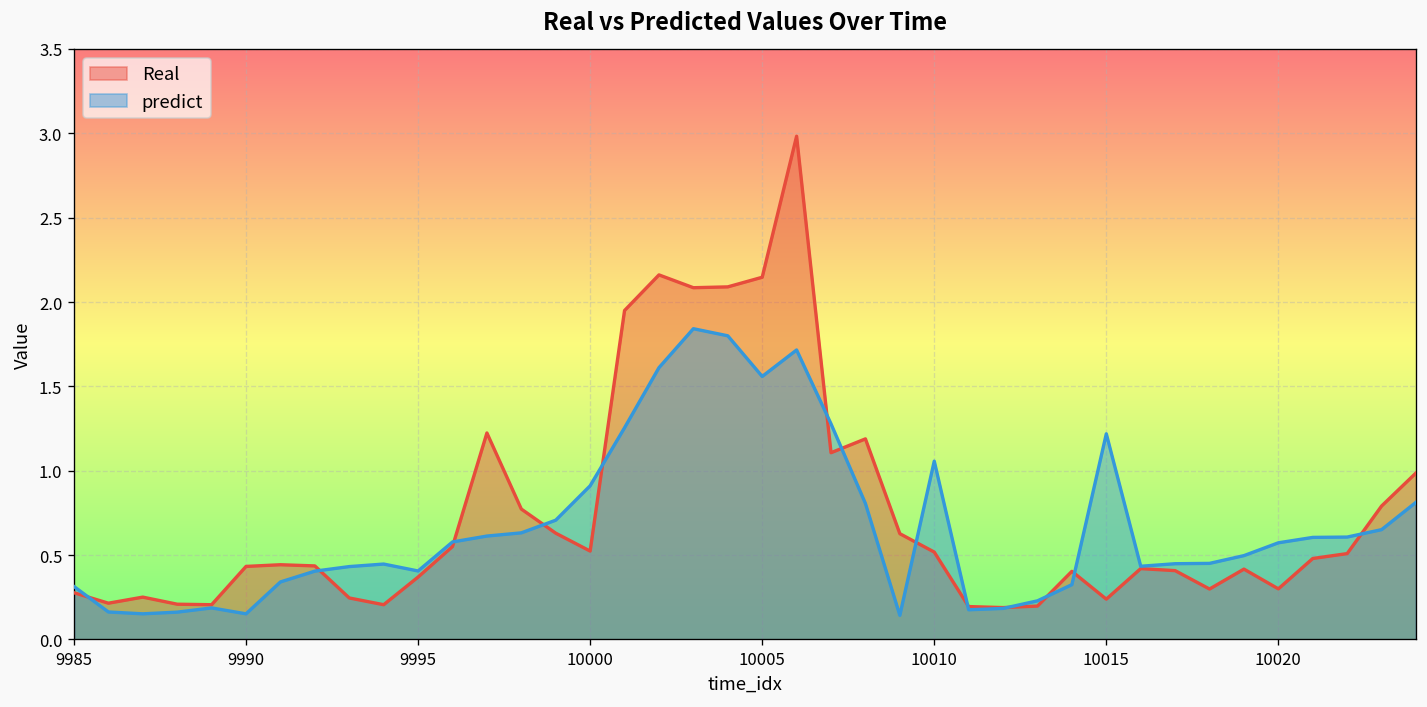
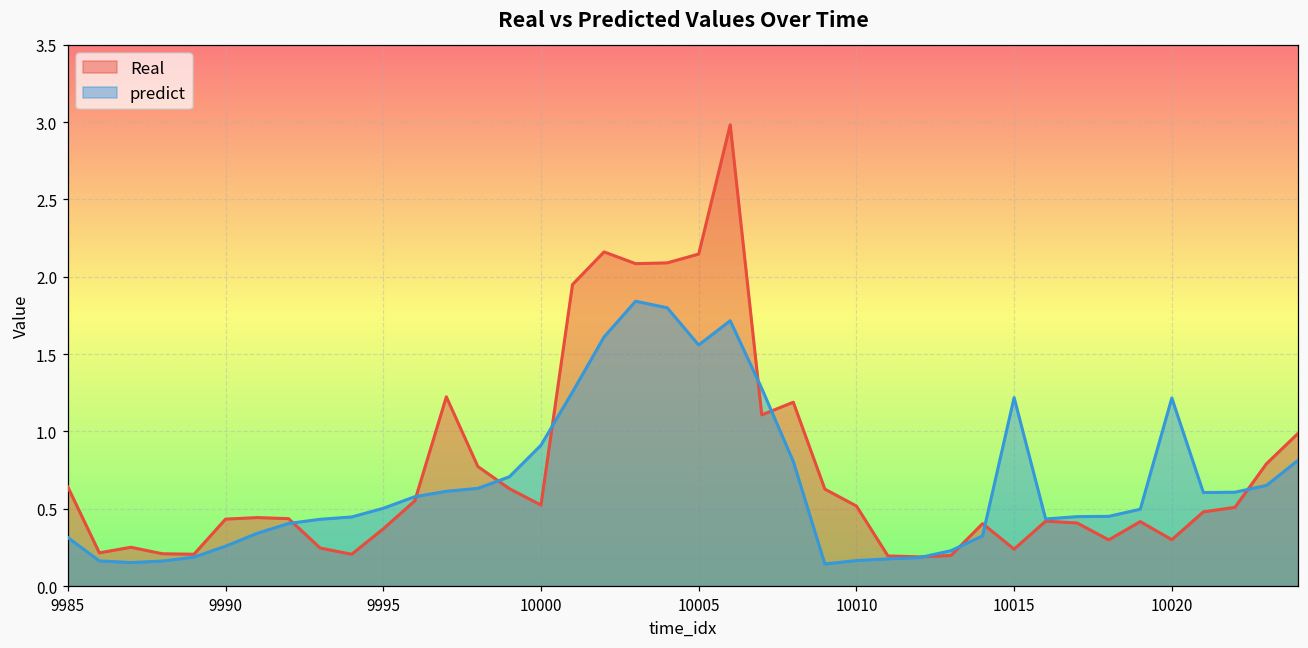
  {
    "Real": {
-     "9985": 0.28,
+     "9985": 0.64,
      "9990": 0.43,
      "9995": 0.37,
      "10000": 0.52,
      "10005": 2.15,
      "10010": 0.52,
      "10015": 0.24,
      "10020": 0.30
    },
    "predict": {
      "9985": 0.31,
-     "9990": 0.15,
-     "9995": 0.41,
+     "9990": 0.26,
+     "9995": 0.50,
      "10000": 0.91,
      "10005": 1.56,
-     "10010": 1.06,
+     "10010": 0.17,
      "10015": 1.22,
-     "10020": 0.57
+     "10020": 1.22
    }
  }
